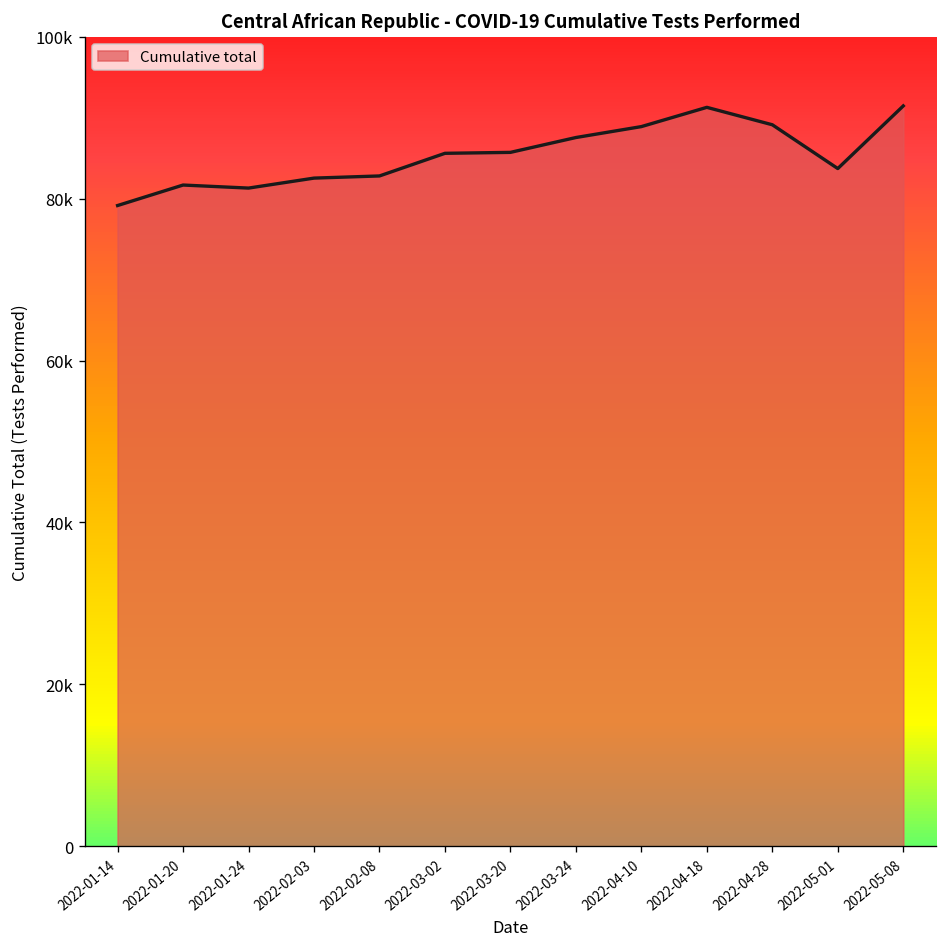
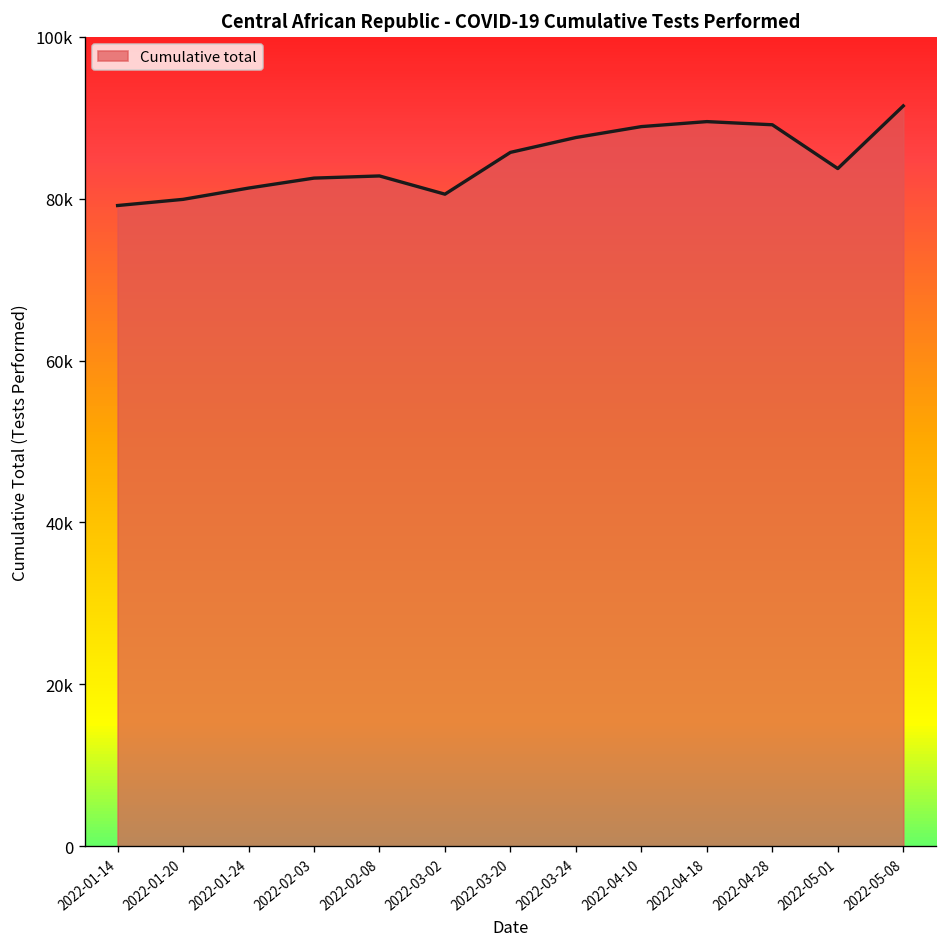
  {
    "2022-01-14": 79000,
-   "2022-01-20": 82000,
+   "2022-01-20": 80000,
    "2022-01-24": 81000,
    "2022-02-03": 83000,
    "2022-02-08": 83000,
-   "2022-03-02": 86000,
+   "2022-03-02": 81000,
    "2022-03-20": 86000,
    "2022-03-24": 88000,
    "2022-04-10": 89000,
-   "2022-04-18": 91000,
+   "2022-04-18": 90000,
    "2022-04-28": 89000,
    "2022-05-01": 84000,
    "2022-05-08": 91000
  }
